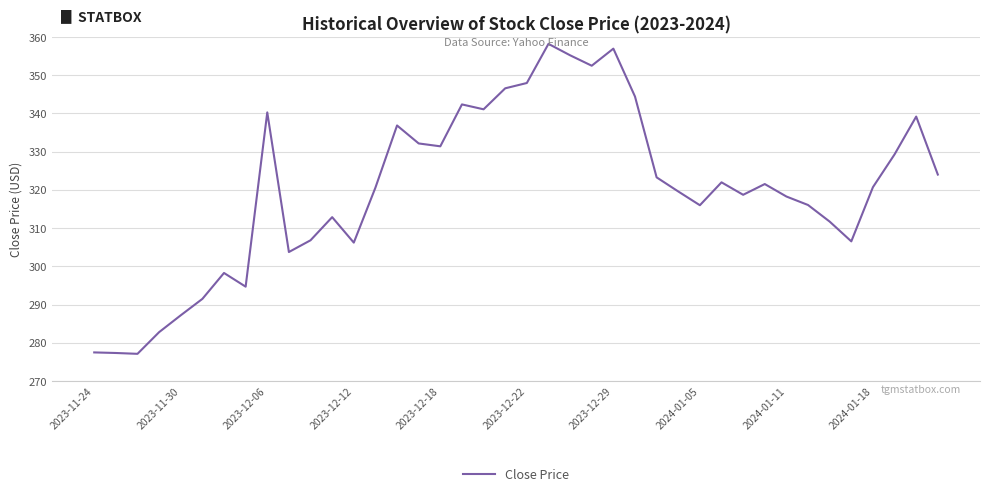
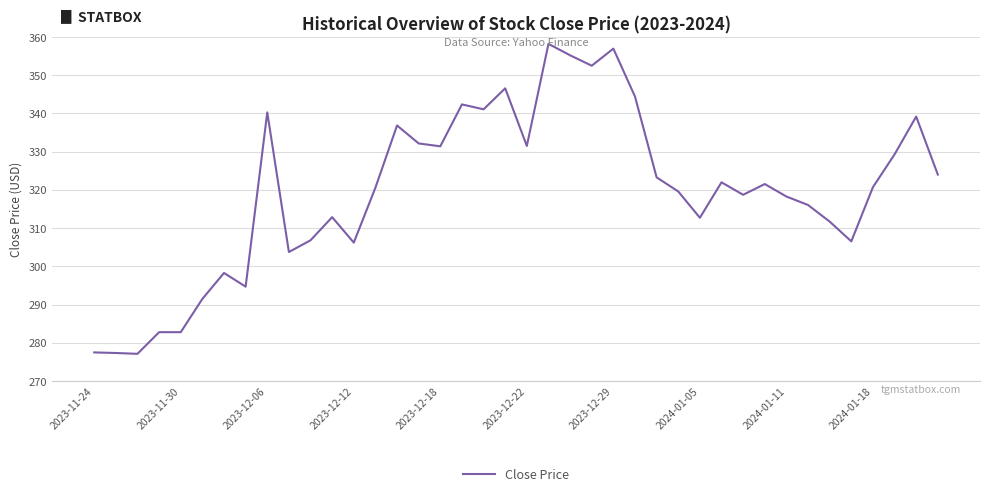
  {
    "2023-11-24": 277,
-   "2023-11-30": 287,
+   "2023-11-30": 283,
    "2023-12-06": 340,
    "2023-12-12": 306,
    "2023-12-18": 331,
-   "2023-12-22": 348,
+   "2023-12-22": 332,
    "2023-12-29": 357,
-   "2024-01-05": 316,
+   "2024-01-05": 313,
    "2024-01-11": 318,
    "2024-01-18": 321
  }
